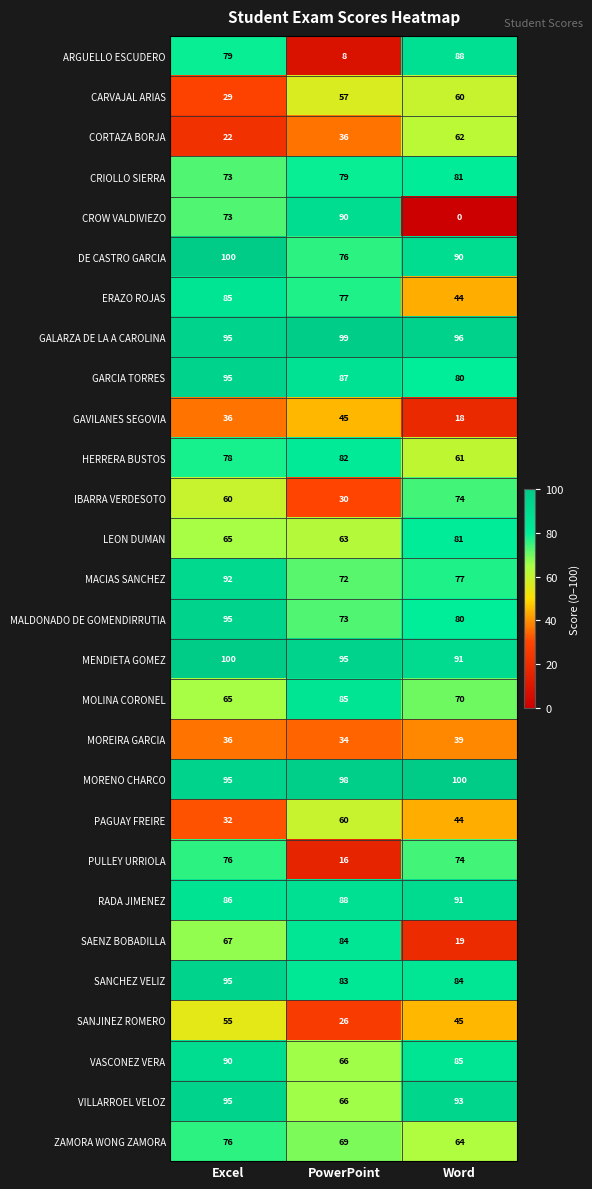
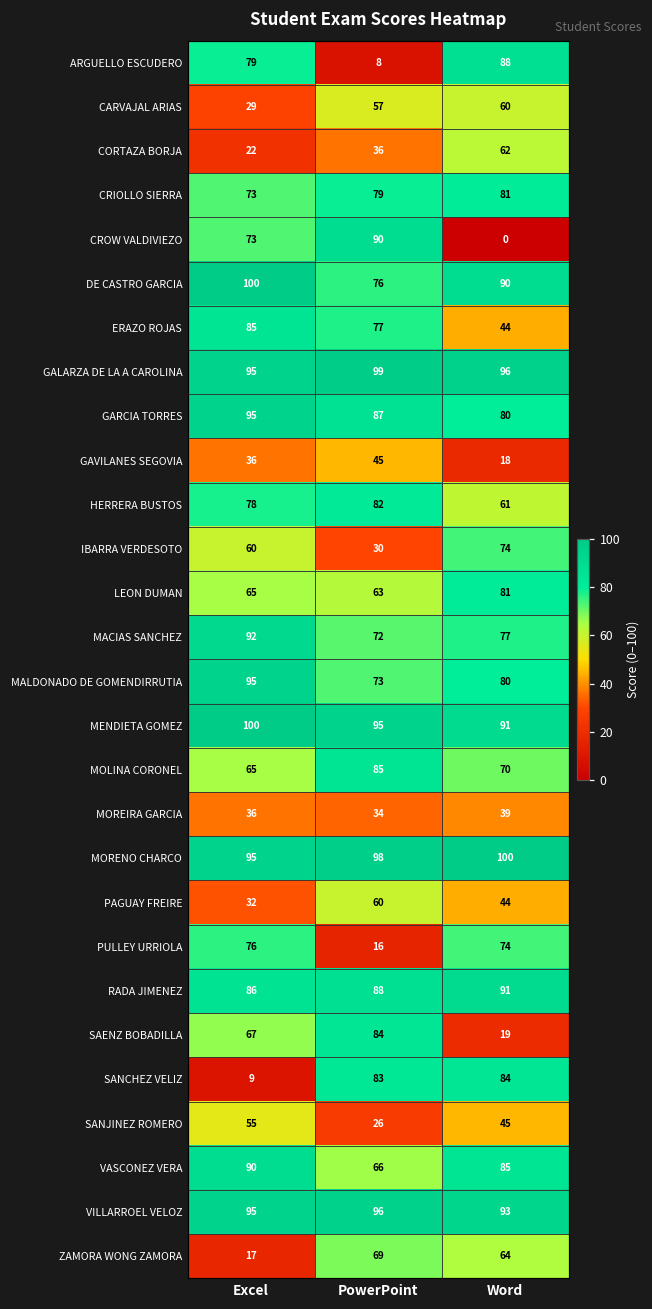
  {
    "ARGUELLO ESCUDERO": {
      "Excel": 79,
      "PowerPoint": 8,
      "Word": 88
    },
    "CARVAJAL ARIAS": {
      "Excel": 29,
      "PowerPoint": 57,
      "Word": 60
    },
    "CORTAZA BORJA": {
      "Excel": 22,
      "PowerPoint": 36,
      "Word": 62
    },
    "CRIOLLO SIERRA": {
      "Excel": 73,
      "PowerPoint": 79,
      "Word": 81
    },
    "CROW VALDIVIEZO": {
      "Excel": 73,
      "PowerPoint": 90,
      "Word": 0
    },
    "DE CASTRO GARCIA": {
      "Excel": 100,
      "PowerPoint": 76,
      "Word": 90
    },
    "ERAZO ROJAS": {
      "Excel": 85,
      "PowerPoint": 77,
      "Word": 44
    },
    "GALARZA DE LA A CAROLINA": {
      "Excel": 95,
      "PowerPoint": 99,
      "Word": 96
    },
    "GARCIA TORRES": {
      "Excel": 95,
      "PowerPoint": 87,
      "Word": 80
    },
    "GAVILANES SEGOVIA": {
      "Excel": 36,
      "PowerPoint": 45,
      "Word": 18
    },
    "HERRERA BUSTOS": {
      "Excel": 78,
      "PowerPoint": 82,
      "Word": 61
    },
    "IBARRA VERDESOTO": {
      "Excel": 60,
      "PowerPoint": 30,
      "Word": 74
    },
    "LEON DUMAN": {
      "Excel": 65,
      "PowerPoint": 63,
      "Word": 81
    },
    "MACIAS SANCHEZ": {
      "Excel": 92,
      "PowerPoint": 72,
      "Word": 77
    },
    "MALDONADO DE GOMENDIRRUTIA": {
      "Excel": 95,
      "PowerPoint": 73,
      "Word": 80
    },
    "MENDIETA GOMEZ": {
      "Excel": 100,
      "PowerPoint": 95,
      "Word": 91
    },
    "MOLINA CORONEL": {
      "Excel": 65,
      "PowerPoint": 85,
      "Word": 70
    },
    "MOREIRA GARCIA": {
      "Excel": 36,
      "PowerPoint": 34,
      "Word": 39
    },
    "MORENO CHARCO": {
      "Excel": 95,
      "PowerPoint": 98,
      "Word": 100
    },
    "PAGUAY FREIRE": {
      "Excel": 32,
      "PowerPoint": 60,
      "Word": 44
    },
    "PULLEY URRIOLA": {
      "Excel": 76,
      "PowerPoint": 16,
      "Word": 74
    },
    "RADA JIMENEZ": {
      "Excel": 86,
      "PowerPoint": 88,
      "Word": 91
    },
    "SAENZ BOBADILLA": {
      "Excel": 67,
      "PowerPoint": 84,
      "Word": 19
    },
    "SANCHEZ VELIZ": {
-     "Excel": 95,
+     "Excel": 9,
      "PowerPoint": 83,
      "Word": 84
    },
    "SANJINEZ ROMERO": {
      "Excel": 55,
      "PowerPoint": 26,
      "Word": 45
    },
    "VASCONEZ VERA": {
      "Excel": 90,
      "PowerPoint": 66,
      "Word": 85
    },
    "VILLARROEL VELOZ": {
      "Excel": 95,
-     "PowerPoint": 66,
+     "PowerPoint": 96,
      "Word": 93
    },
    "ZAMORA WONG ZAMORA": {
-     "Excel": 76,
+     "Excel": 17,
      "PowerPoint": 69,
      "Word": 64
    }
  }
